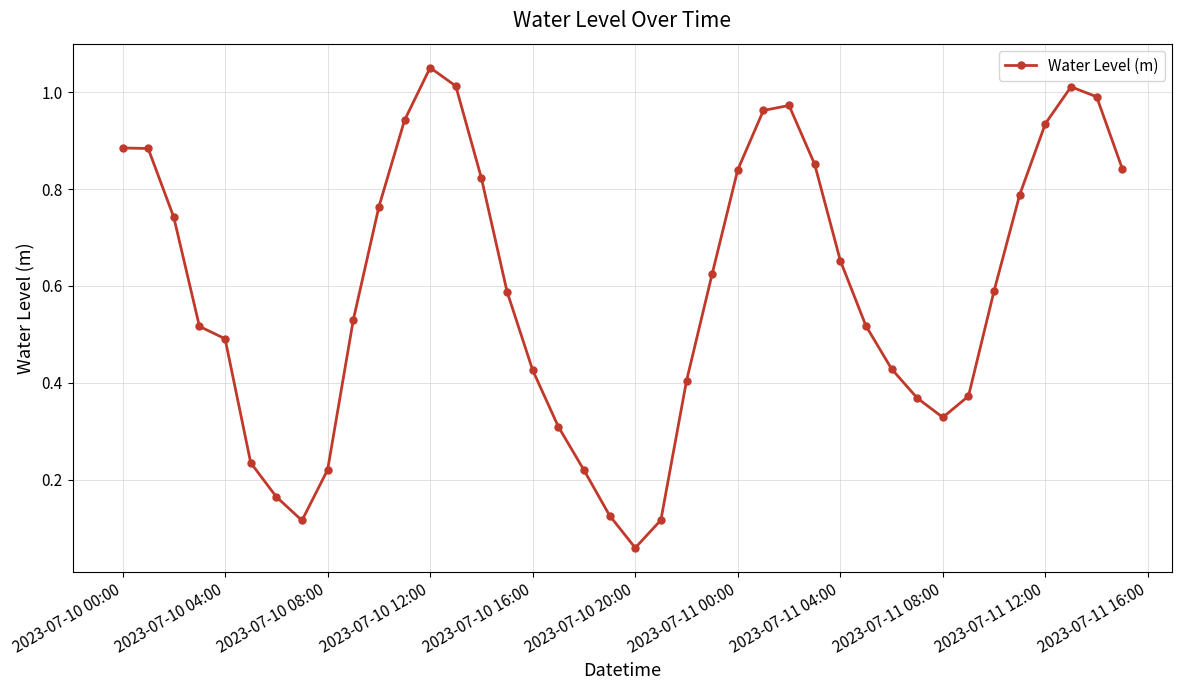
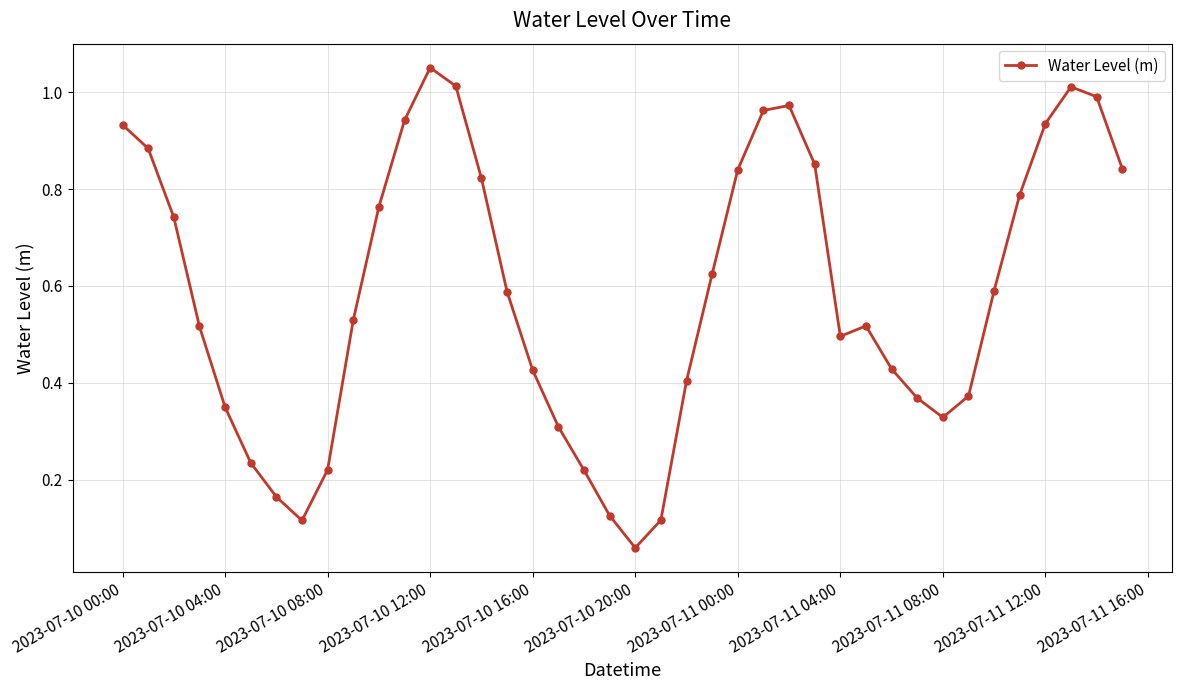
  {
-   "2023-07-10 00:00": 0.88,
-   "2023-07-10 04:00": 0.49,
+   "2023-07-10 00:00": 0.93,
+   "2023-07-10 04:00": 0.35,
    "2023-07-10 08:00": 0.22,
    "2023-07-10 12:00": 1.05,
    "2023-07-10 16:00": 0.43,
    "2023-07-10 20:00": 0.06,
    "2023-07-11 00:00": 0.84,
-   "2023-07-11 04:00": 0.65,
+   "2023-07-11 04:00": 0.50,
    "2023-07-11 08:00": 0.33,
    "2023-07-11 12:00": 0.94
  }
